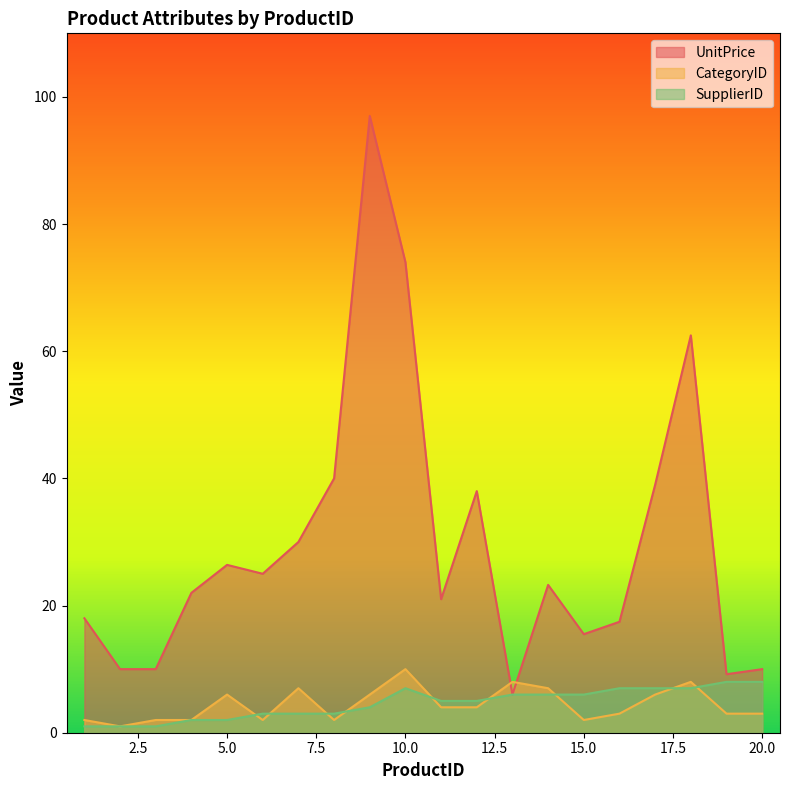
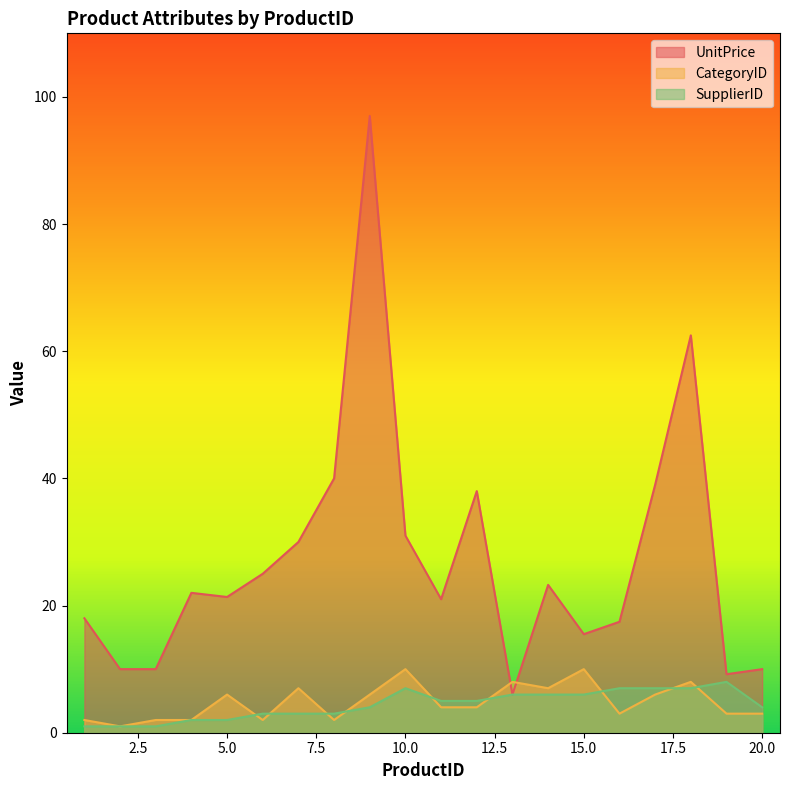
  {
    "UnitPrice": {
-     "5.0": 26,
-     "10.0": 74,
+     "5.0": 21,
+     "10.0": 31,
      "15.0": 16,
      "20.0": 10
    },
    "CategoryID": {
      "5.0": 6,
      "10.0": 10,
-     "15.0": 2,
+     "15.0": 10,
      "20.0": 3
    },
    "SupplierID": {
      "5.0": 2,
      "10.0": 7,
      "15.0": 6,
-     "20.0": 8
+     "20.0": 4
    }
  }
